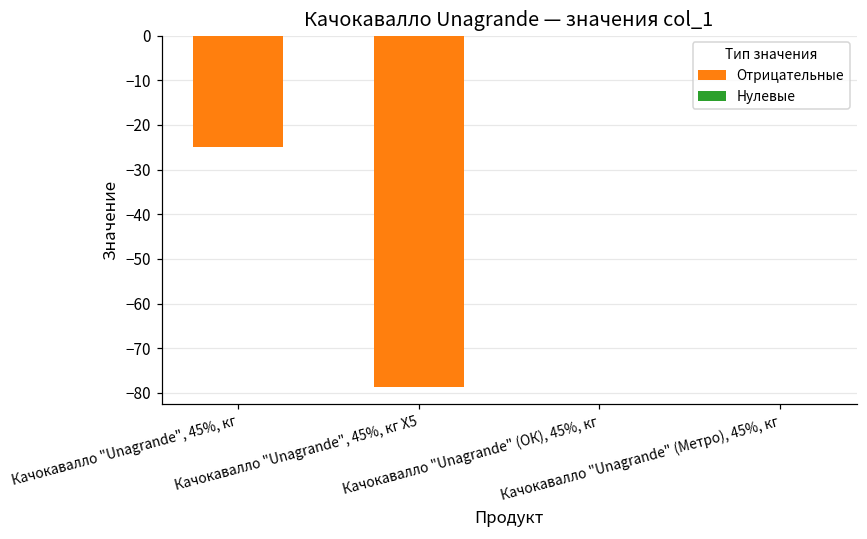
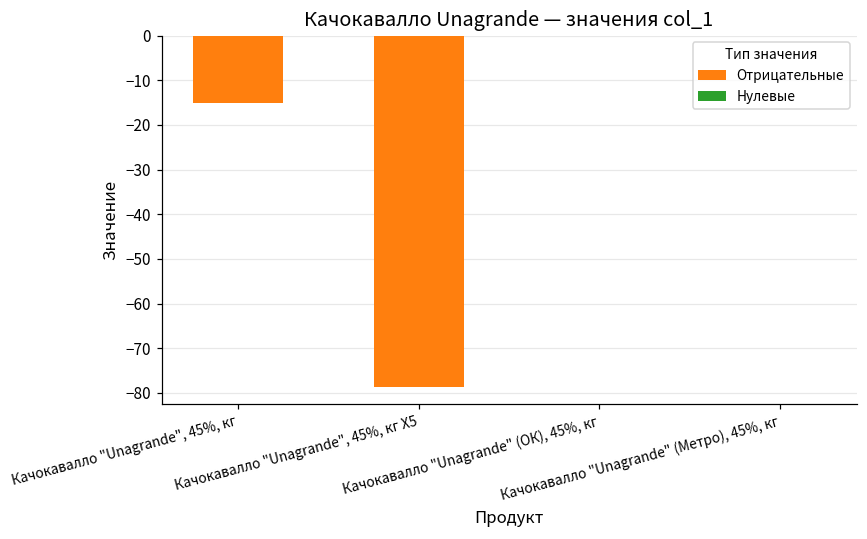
  {
    "Отрицательные": {
-     "Качокавалло \"Unagrande\", 45%, кг": -25,
+     "Качокавалло \"Unagrande\", 45%, кг": -15,
      "Качокавалло \"Unagrande\", 45%, кг Х5": -79,
      "Качокавалло \"Unagrande\" (ОК), 45%, кг": 0,
      "Качокавалло \"Unagrande\" (Метро), 45%, кг": 0
    },
    "Нулевые": {
      "Качокавалло \"Unagrande\", 45%, кг": 0,
      "Качокавалло \"Unagrande\", 45%, кг Х5": 0,
      "Качокавалло \"Unagrande\" (ОК), 45%, кг": 0,
      "Качокавалло \"Unagrande\" (Метро), 45%, кг": 0
    }
  }
